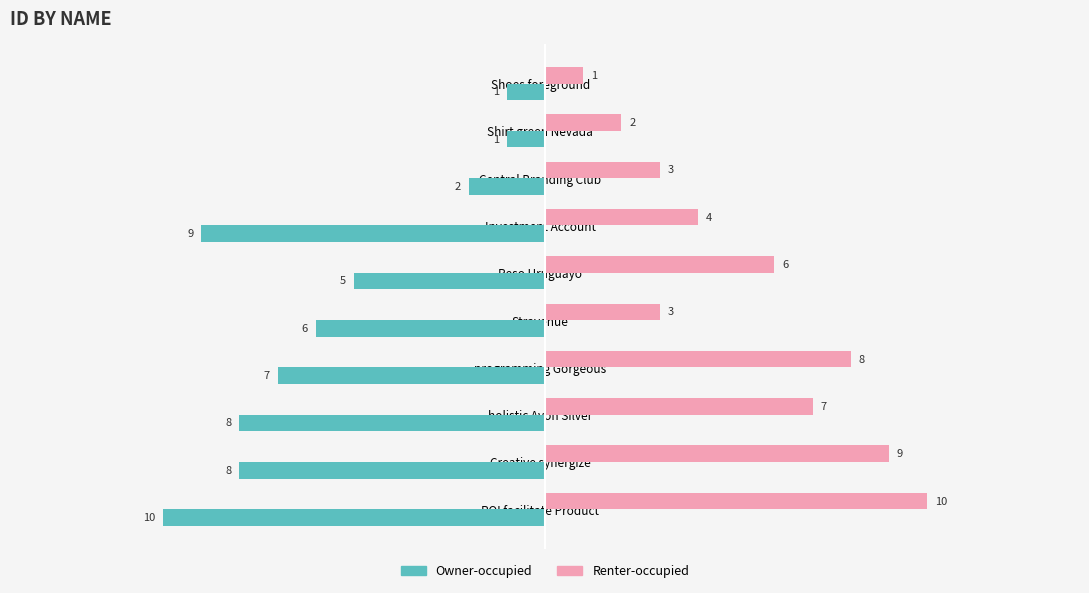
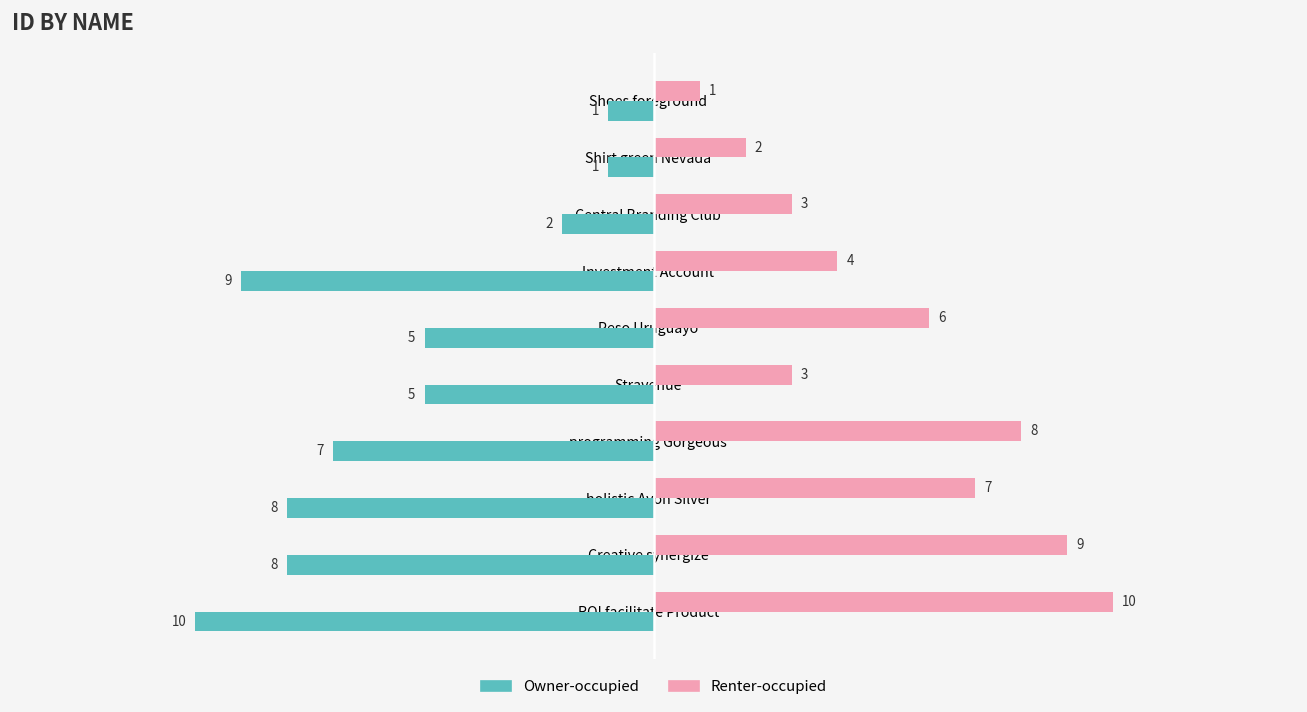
  {
    "Owner-occupied": {
-     "Stravenue": 6
+     "Stravenue": 5
    },
    "Renter-occupied": {
      "Shoes foreground": 1,
      "Shirt green Nevada": 2,
      "Central Branding Club": 3,
      "Investment Account": 4,
      "Peso Uruguayo": 6,
      "Stravenue": 3,
      "programming Gorgeous": 8,
      "holistic Avon Silver": 7,
      "Creative synergize": 9,
      "ROI facilitate Product": 10
    }
  }
